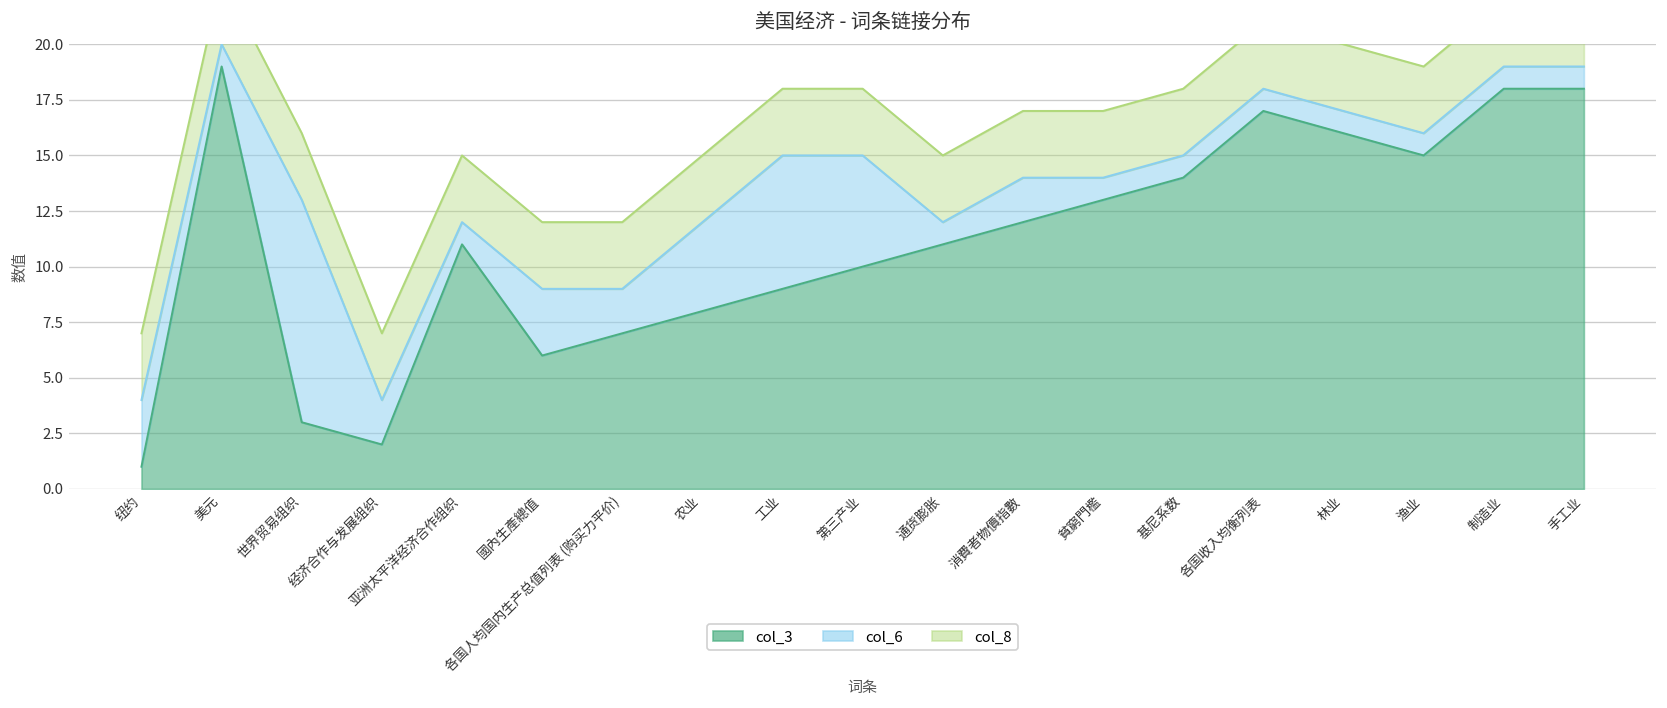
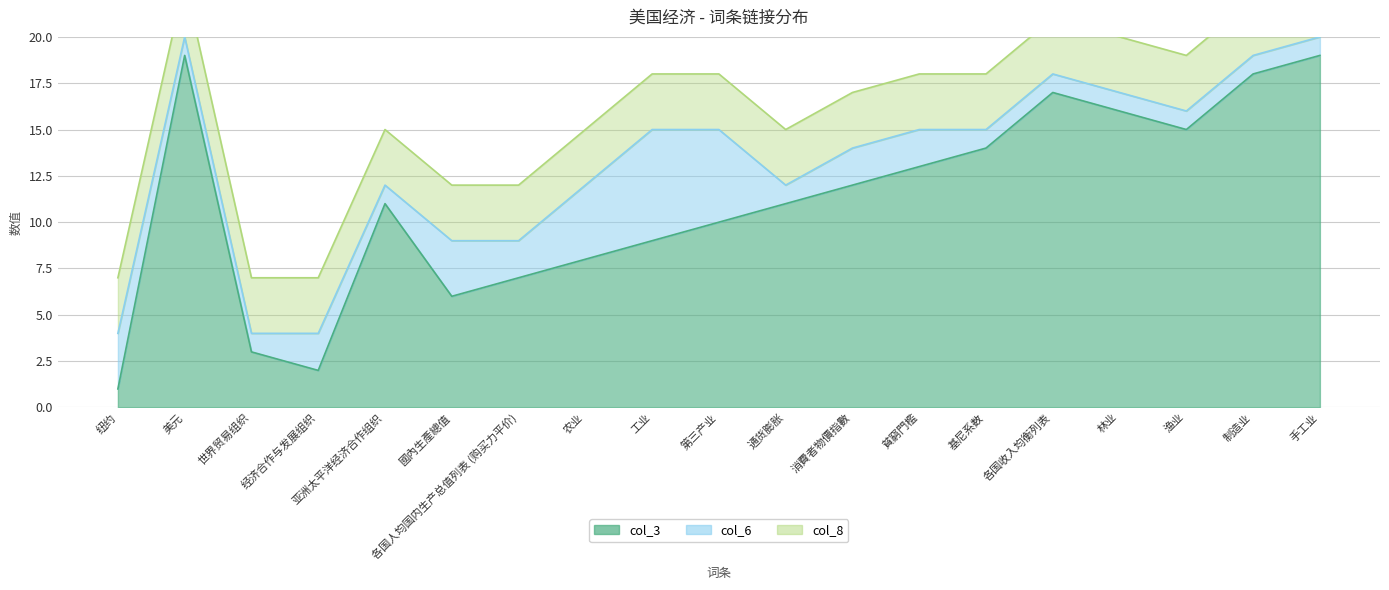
  {
    "col_3": {
      "纽约": 1,
      "美元": 19,
      "世界贸易组织": 3,
      "经济合作与发展组织": 2,
      "亚洲太平洋经济合作组织": 11,
      "國內生產總值": 6,
      "各国人均国内生产总值列表 (购买力平价)": 7,
      "农业": 8,
      "工业": 9,
      "第三产业": 10,
      "通货膨胀": 11,
      "消費者物價指數": 12,
      "貧窮門檻": 13,
      "基尼系数": 14,
      "各国收入均衡列表": 17,
      "林业": 16,
      "渔业": 15,
      "制造业": 18,
-     "手工业": 18
+     "手工业": 19
    },
    "col_6": {
      "纽约": 4,
      "美元": 20,
-     "世界贸易组织": 10,
+     "世界贸易组织": 1,
      "经济合作与发展组织": 4,
      "亚洲太平洋经济合作组织": 12,
      "國內生產總值": 9,
      "各国人均国内生产总值列表 (购买力平价)": 9,
      "农业": 12,
      "工业": 15,
      "第三产业": 15,
      "通货膨胀": 12,
      "消費者物價指數": 14,
-     "貧窮門檻": 1,
+     "貧窮門檻": 2,
      "基尼系数": 15,
      "各国收入均衡列表": 18,
      "林业": 17,
      "渔业": 16,
      "制造业": 19
    },
    "col_8": {
      "纽约": 3,
      "世界贸易组织": 3,
      "经济合作与发展组织": 3,
      "亚洲太平洋经济合作组织": 3,
      "國內生產總值": 3,
      "各国人均国内生产总值列表 (购买力平价)": 3,
      "农业": 3,
      "工业": 3,
      "第三产业": 3,
      "通货膨胀": 3,
      "消費者物價指數": 3,
      "貧窮門檻": 3,
      "基尼系数": 3,
      "林业": 3,
      "渔业": 3
    }
  }
